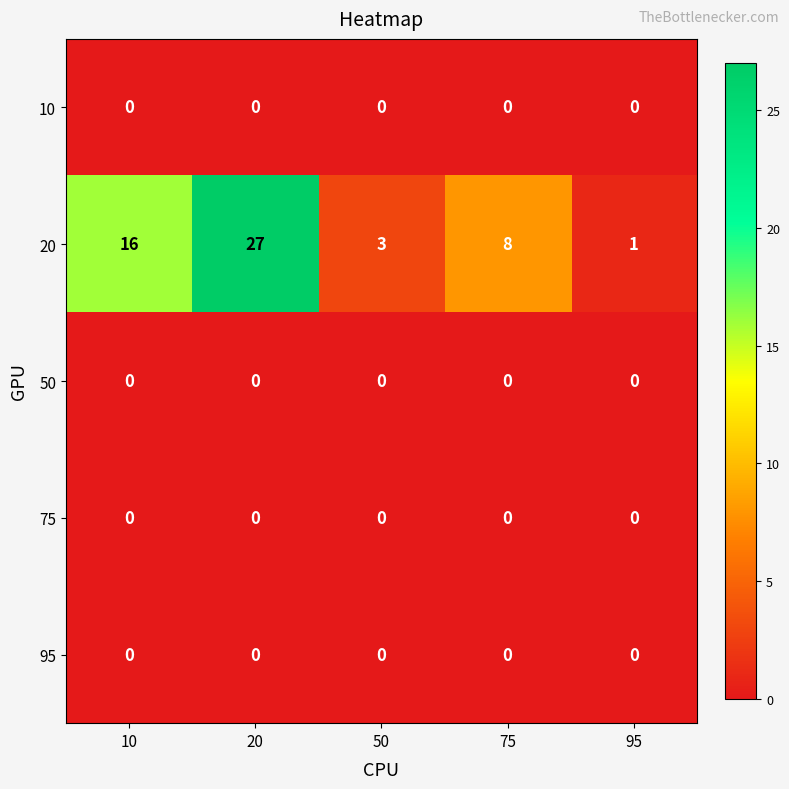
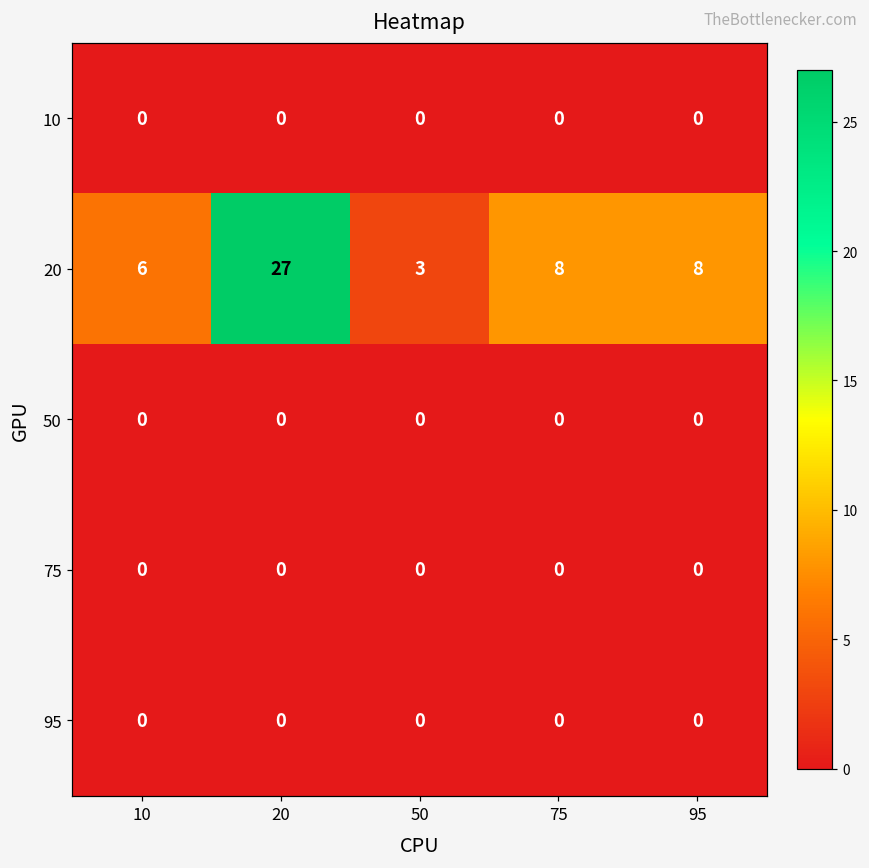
  {
    "10": {
      "10": 0,
      "20": 0,
      "50": 0,
      "75": 0,
      "95": 0
    },
    "20": {
-     "10": 16,
+     "10": 6,
      "20": 27,
      "50": 3,
      "75": 8,
-     "95": 1
+     "95": 8
    },
    "50": {
      "10": 0,
      "20": 0,
      "50": 0,
      "75": 0,
      "95": 0
    },
    "75": {
      "10": 0,
      "20": 0,
      "50": 0,
      "75": 0,
      "95": 0
    },
    "95": {
      "10": 0,
      "20": 0,
      "50": 0,
      "75": 0,
      "95": 0
    }
  }
